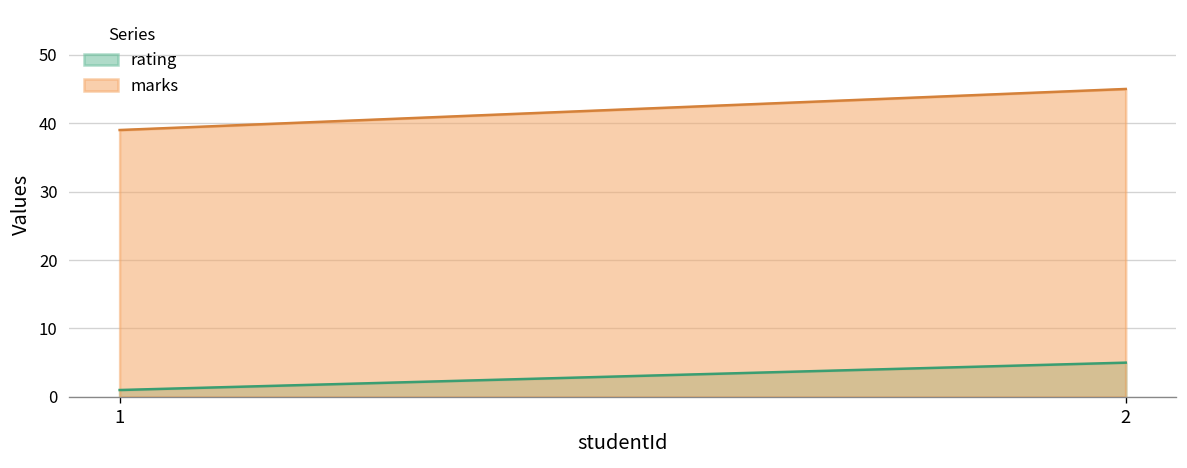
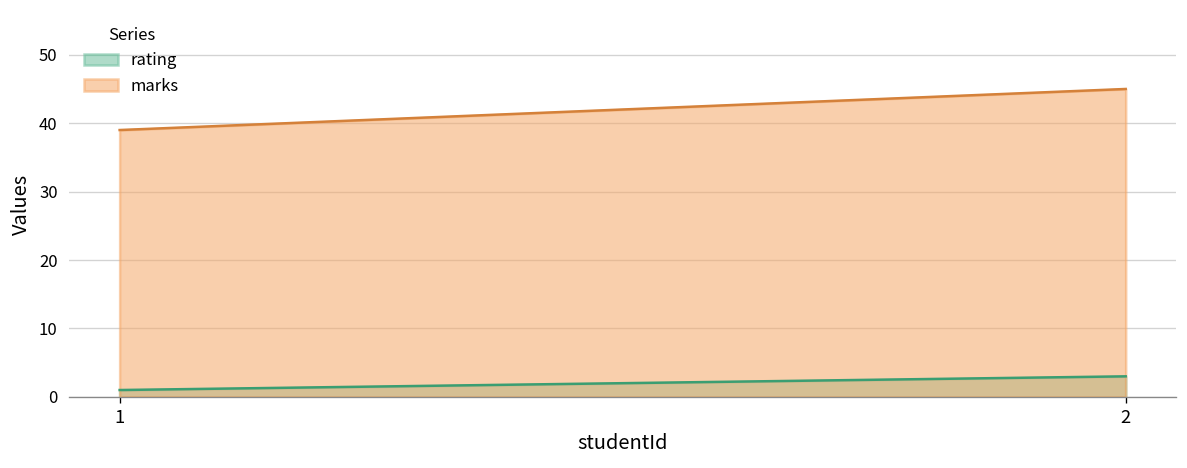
  {
    "rating": {
      "1": 1,
-     "2": 5
+     "2": 3
    },
    "marks": {
      "1": 39,
      "2": 45
    }
  }
